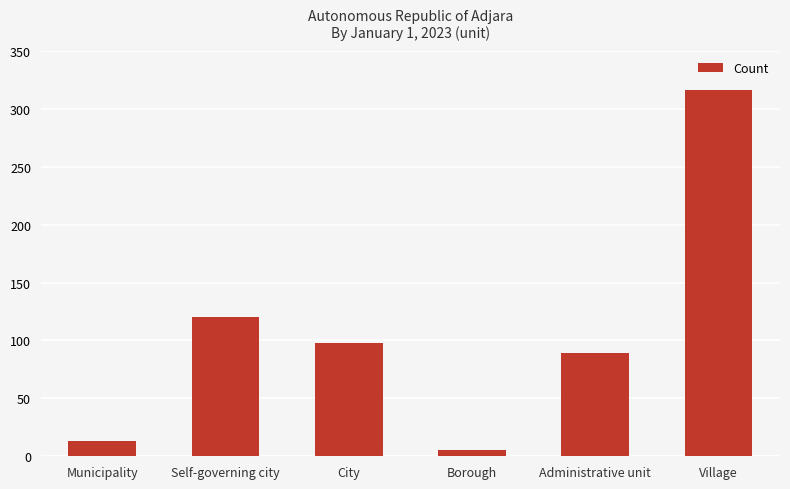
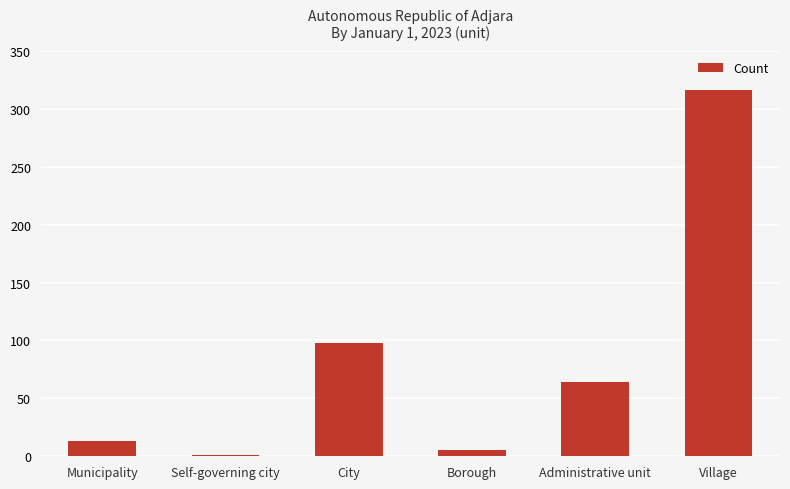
  {
    "Municipality": 13,
-   "Self-governing city": 120,
+   "Self-governing city": 1,
    "City": 98,
    "Borough": 5,
-   "Administrative unit": 89,
+   "Administrative unit": 64,
    "Village": 316
  }
